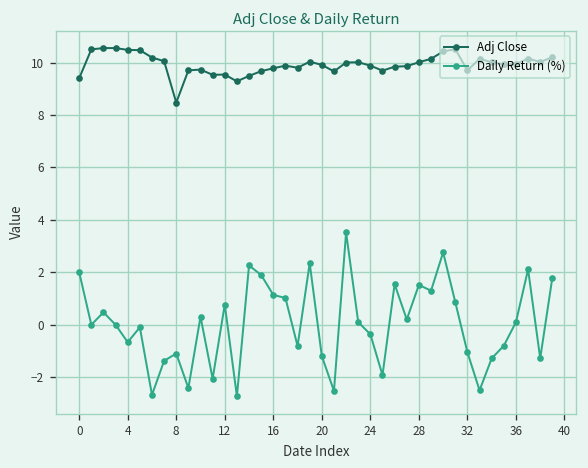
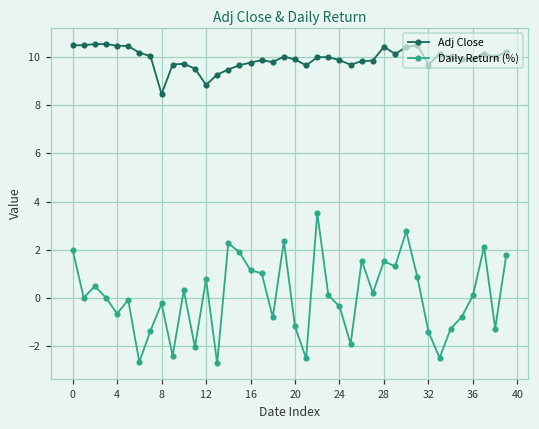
  {
    "Adj Close": {
-     "0": 9.4,
+     "0": 10.5,
      "4": 10.5,
      "8": 8.5,
-     "12": 9.5,
+     "12": 8.9,
      "16": 9.8,
      "20": 9.9,
      "24": 9.9,
-     "28": 10.0
+     "28": 10.4
    },
    "Daily Return (%)": {
      "0": 2.0,
      "4": -0.7,
-     "8": -1.1,
+     "8": -0.2,
      "12": 0.8,
      "16": 1.1,
      "20": -1.2,
      "24": -0.4,
      "28": 1.5,
-     "32": -1.0,
+     "32": -1.4,
      "36": 0.1
    }
  }
